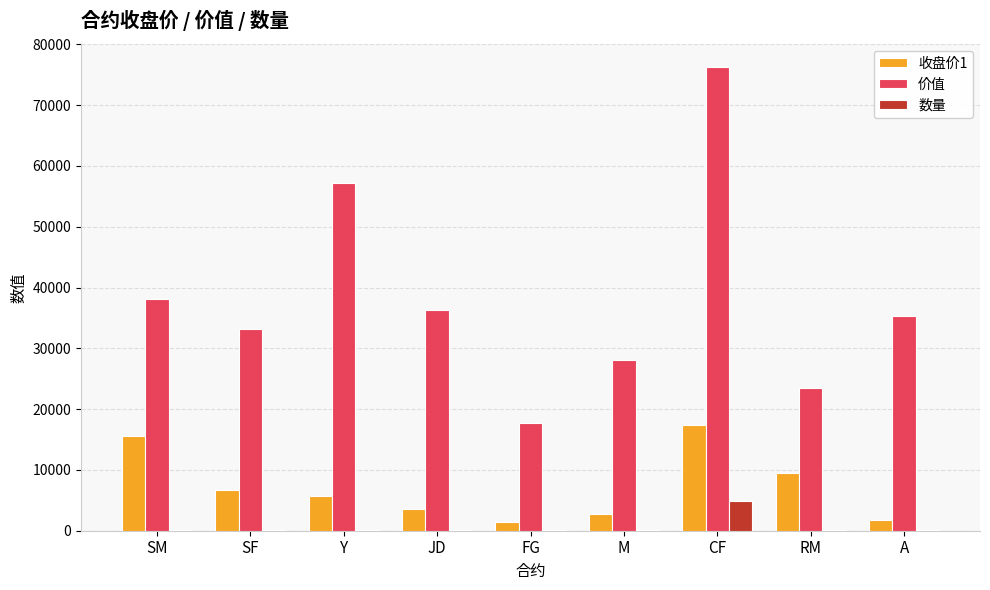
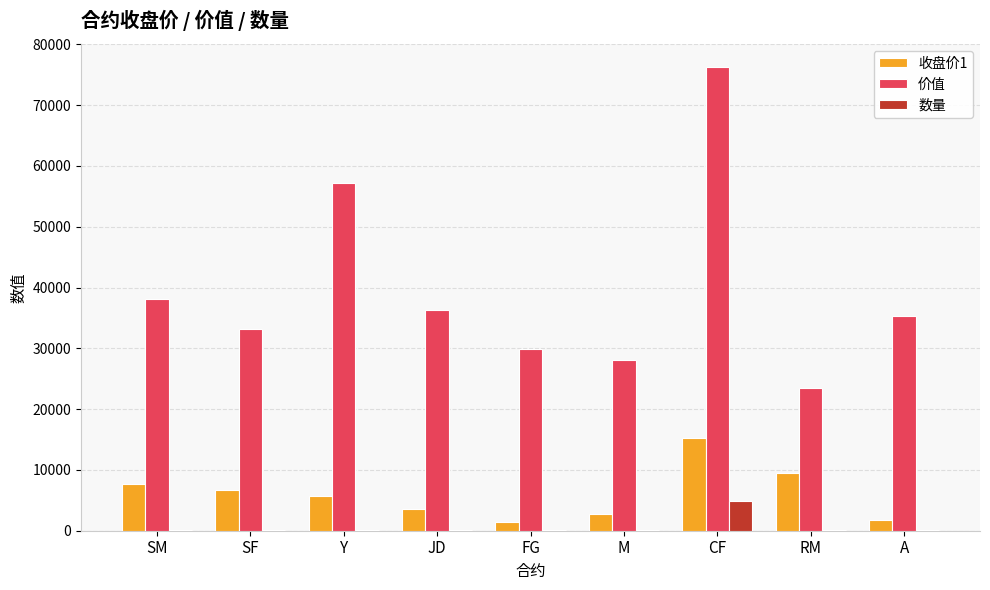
  {
    "收盘价1": {
-     "SM": 16000,
+     "SM": 8000,
      "SF": 7000,
      "Y": 6000,
      "JD": 4000,
      "FG": 1000,
      "M": 3000,
-     "CF": 17000,
+     "CF": 15000,
      "RM": 9000,
      "A": 2000
    },
    "价值": {
      "SM": 38000,
      "SF": 33000,
      "Y": 57000,
      "JD": 36000,
-     "FG": 18000,
+     "FG": 30000,
      "M": 28000,
      "CF": 76000,
      "RM": 23000,
      "A": 35000
    },
    "数量": {
      "CF": 5000
    }
  }
